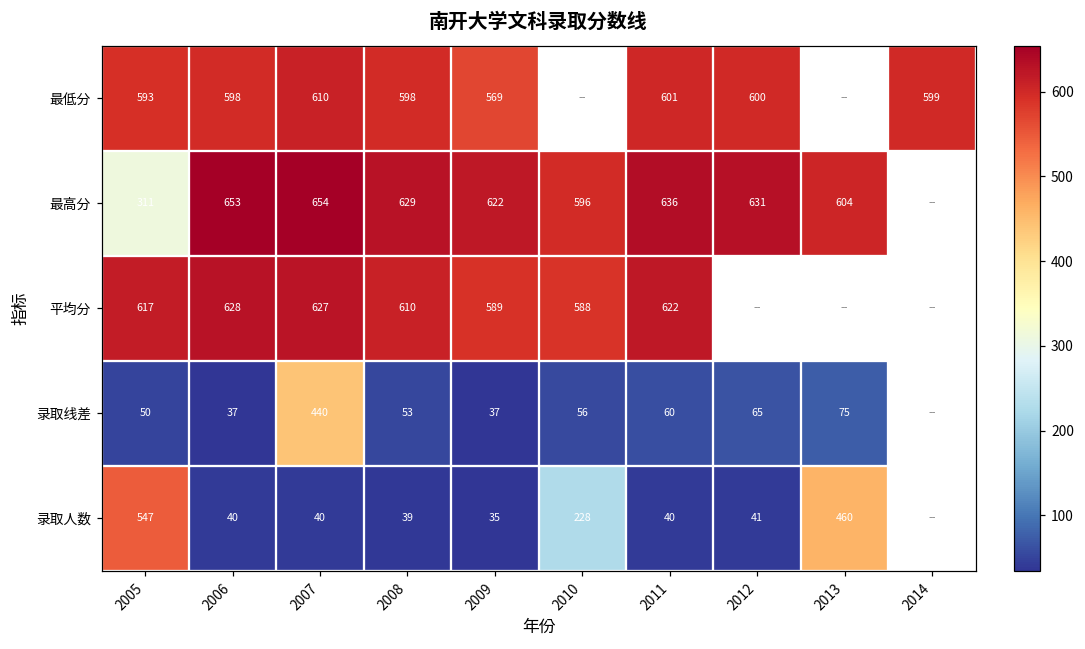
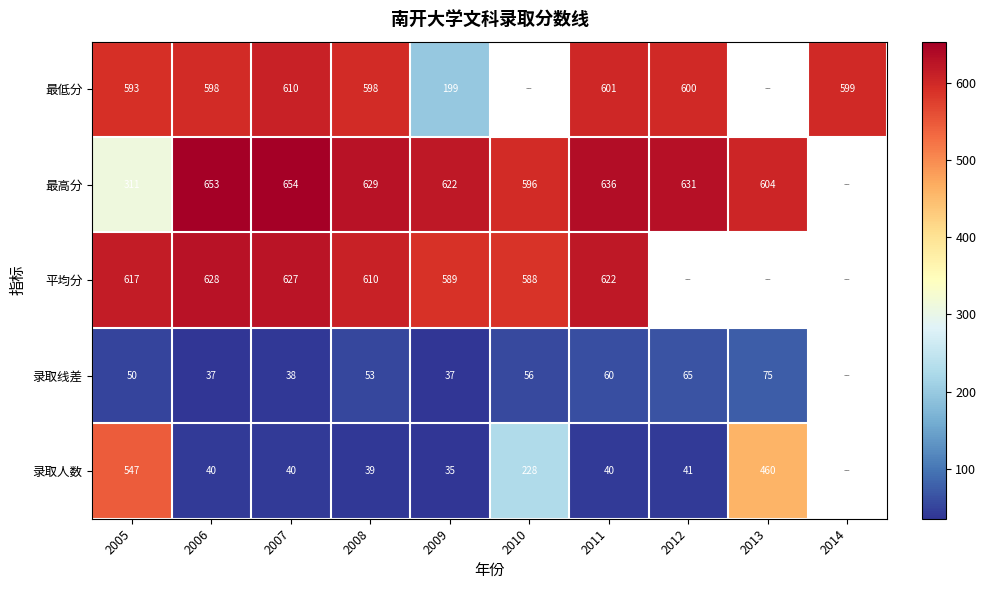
  {
    "最低分": {
      "2005": 593,
      "2006": 598,
      "2007": 610,
      "2008": 598,
-     "2009": 569,
+     "2009": 199,
      "2011": 601,
      "2012": 600,
      "2014": 599
    },
    "最高分": {
      "2006": 653,
      "2007": 654,
      "2008": 629,
      "2009": 622,
      "2010": 596,
      "2011": 636,
      "2012": 631,
      "2013": 604
    },
    "平均分": {
      "2005": 617,
      "2006": 628,
      "2007": 627,
      "2008": 610,
      "2009": 589,
      "2010": 588,
      "2011": 622
    },
    "录取线差": {
      "2005": 50,
      "2006": 37,
-     "2007": 440,
+     "2007": 38,
      "2008": 53,
      "2009": 37,
      "2010": 56,
      "2011": 60,
      "2012": 65,
      "2013": 75
    },
    "录取人数": {
      "2005": 547,
      "2006": 40,
      "2007": 40,
      "2008": 39,
      "2009": 35,
      "2010": 228,
      "2011": 40,
      "2012": 41,
      "2013": 460
    }
  }
